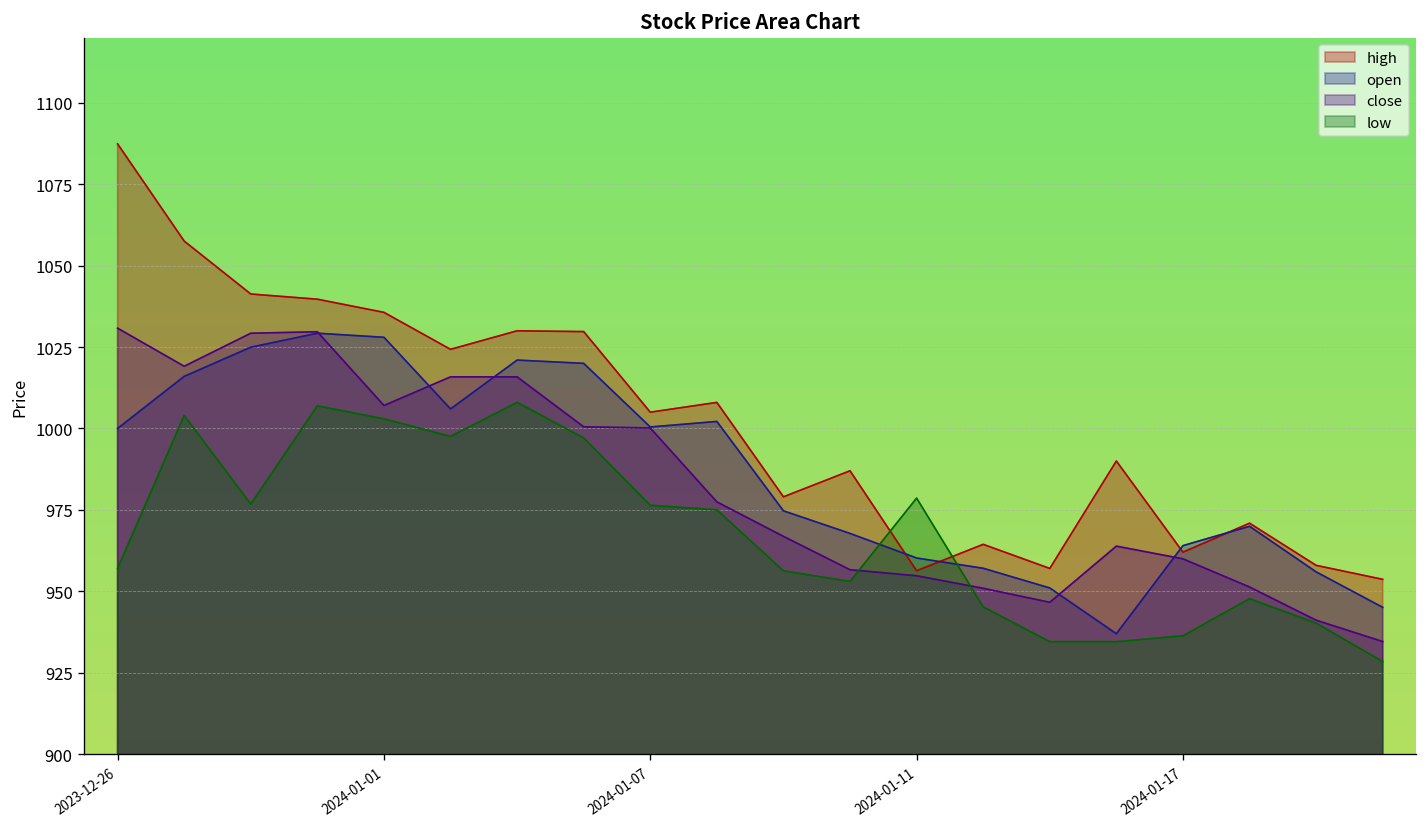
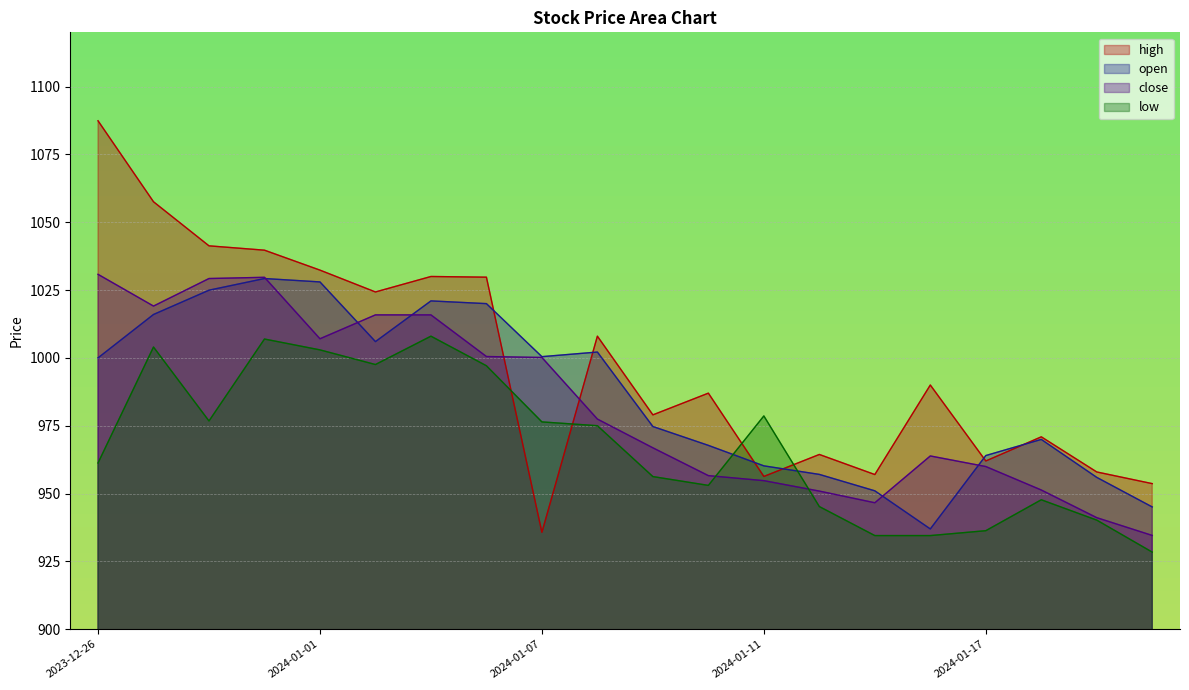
  {
    "high": {
      "2023-12-26": 1087,
-     "2024-01-01": 1036,
-     "2024-01-07": 1005,
+     "2024-01-01": 1032,
+     "2024-01-07": 936,
      "2024-01-11": 956,
      "2024-01-17": 962
    },
    "low": {
-     "2023-12-26": 957,
+     "2023-12-26": 961,
      "2024-01-01": 1003,
      "2024-01-07": 976,
      "2024-01-11": 979,
      "2024-01-17": 936
    }
  }
